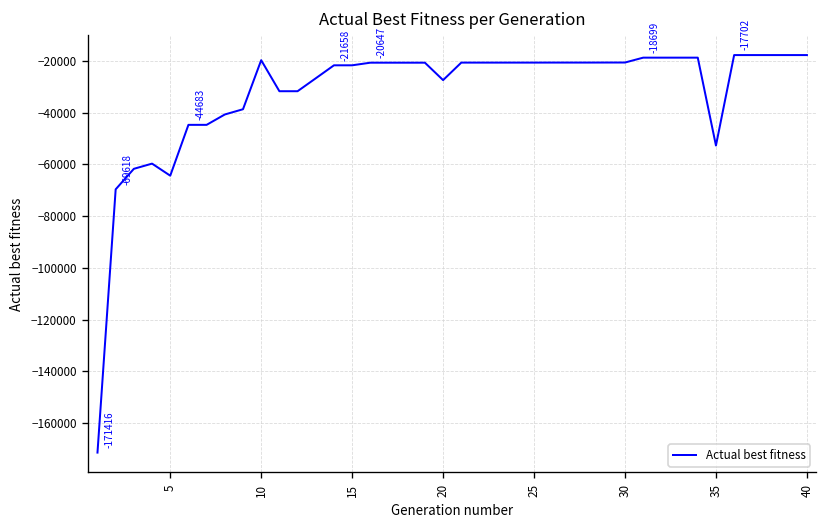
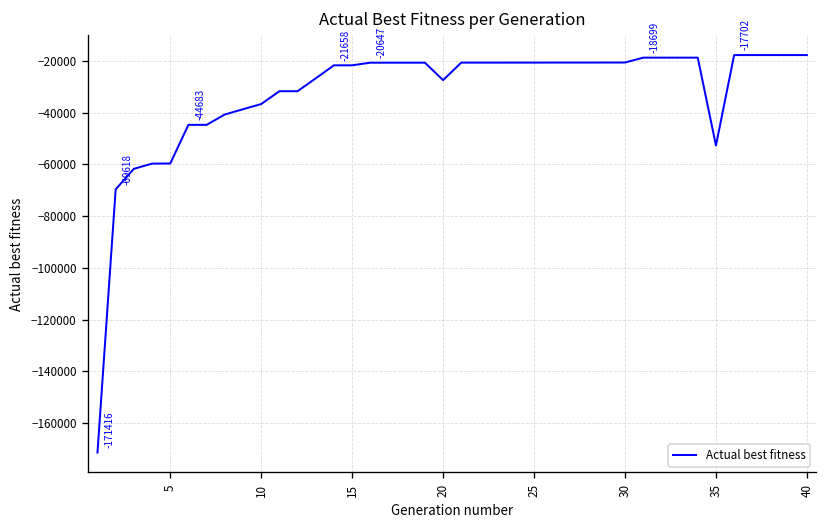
  {
-   "5": -64000,
-   "10": -20000,
+   "5": -60000,
+   "10": -37000,
    "20": -27000,
    "25": -21000,
    "30": -21000,
    "35": -53000,
    "40": -18000
  }
